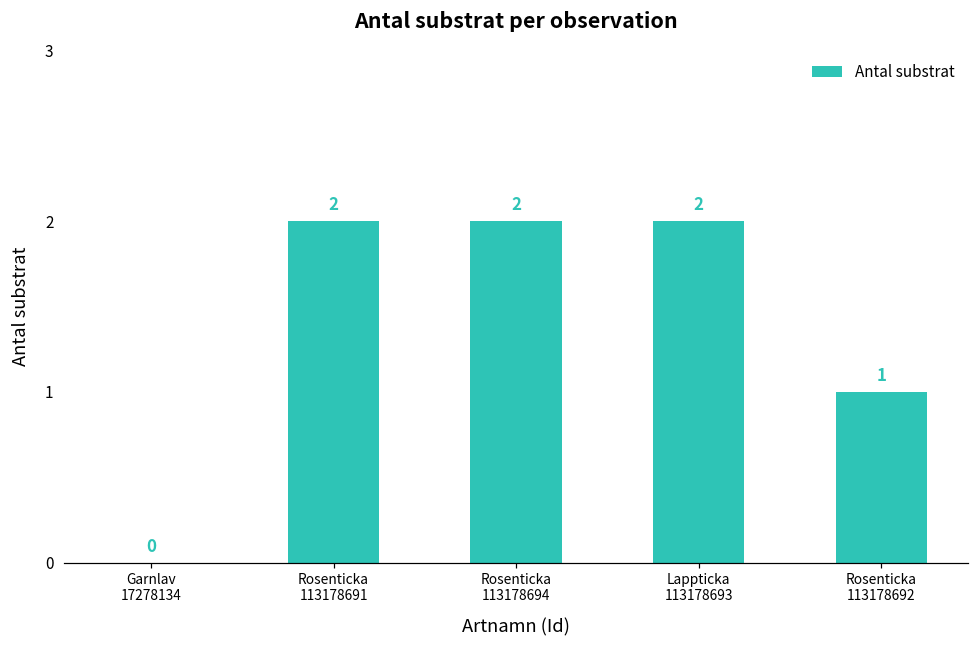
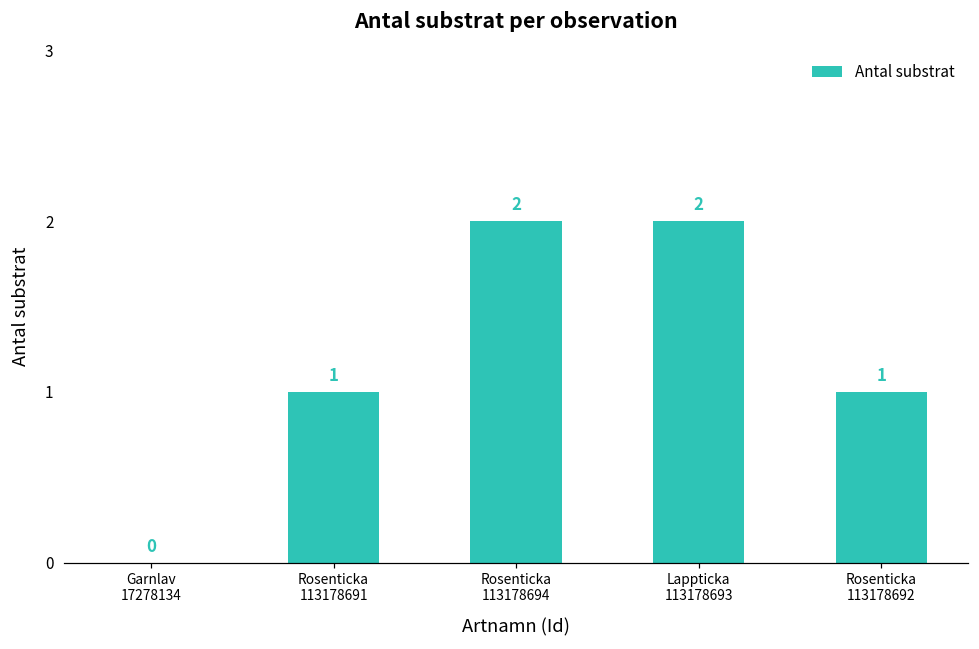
  {
    "Garnlav 17278134": 0,
-   "Rosenticka 113178691": 2,
+   "Rosenticka 113178691": 1,
    "Rosenticka 113178694": 2,
    "Lappticka 113178693": 2,
    "Rosenticka 113178692": 1
  }
